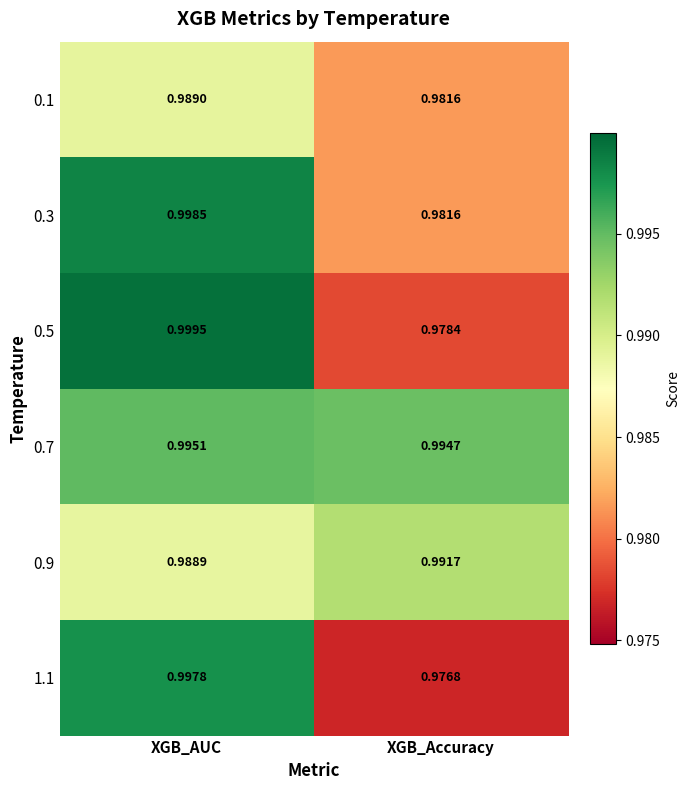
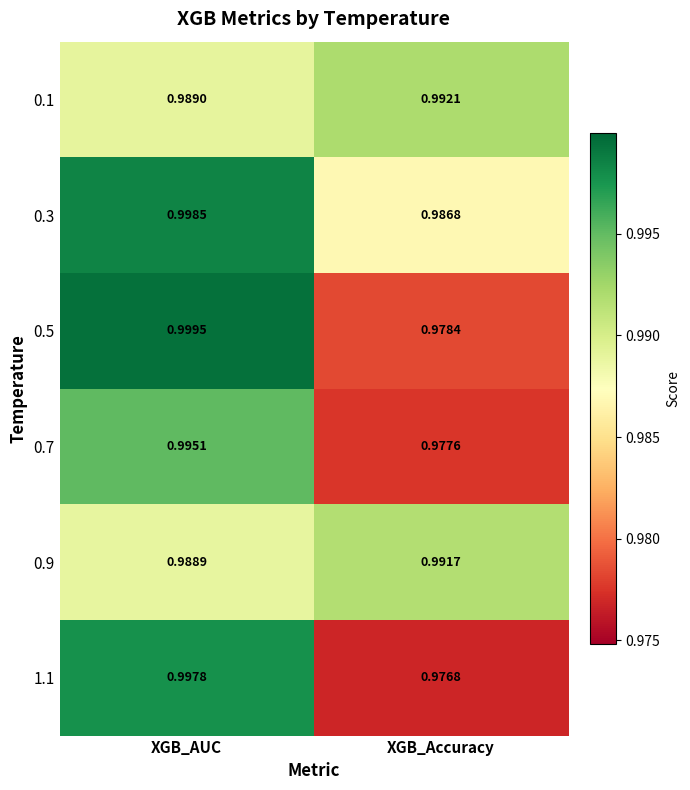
  {
    "0.1": {
      "XGB_AUC": 0.9890,
-     "XGB_Accuracy": 0.9816
+     "XGB_Accuracy": 0.9921
    },
    "0.3": {
      "XGB_AUC": 0.9985,
-     "XGB_Accuracy": 0.9816
+     "XGB_Accuracy": 0.9868
    },
    "0.5": {
      "XGB_AUC": 0.9995,
      "XGB_Accuracy": 0.9784
    },
    "0.7": {
      "XGB_AUC": 0.9951,
-     "XGB_Accuracy": 0.9947
+     "XGB_Accuracy": 0.9776
    },
    "0.9": {
      "XGB_AUC": 0.9889,
      "XGB_Accuracy": 0.9917
    },
    "1.1": {
      "XGB_AUC": 0.9978,
      "XGB_Accuracy": 0.9768
    }
  }
